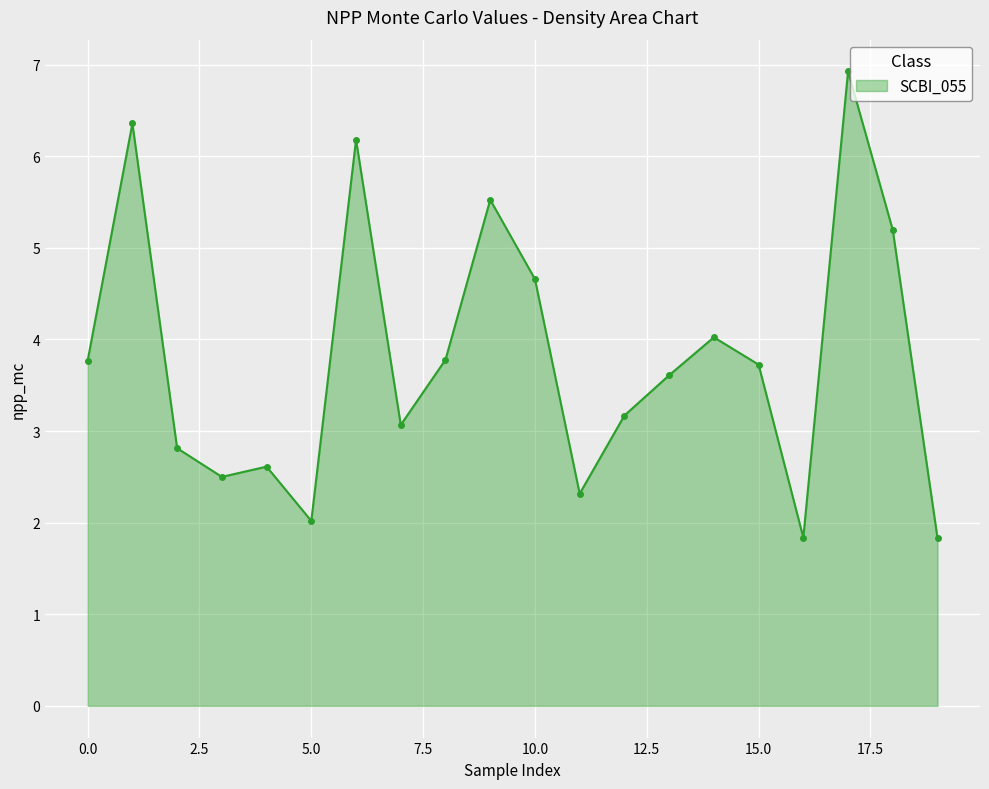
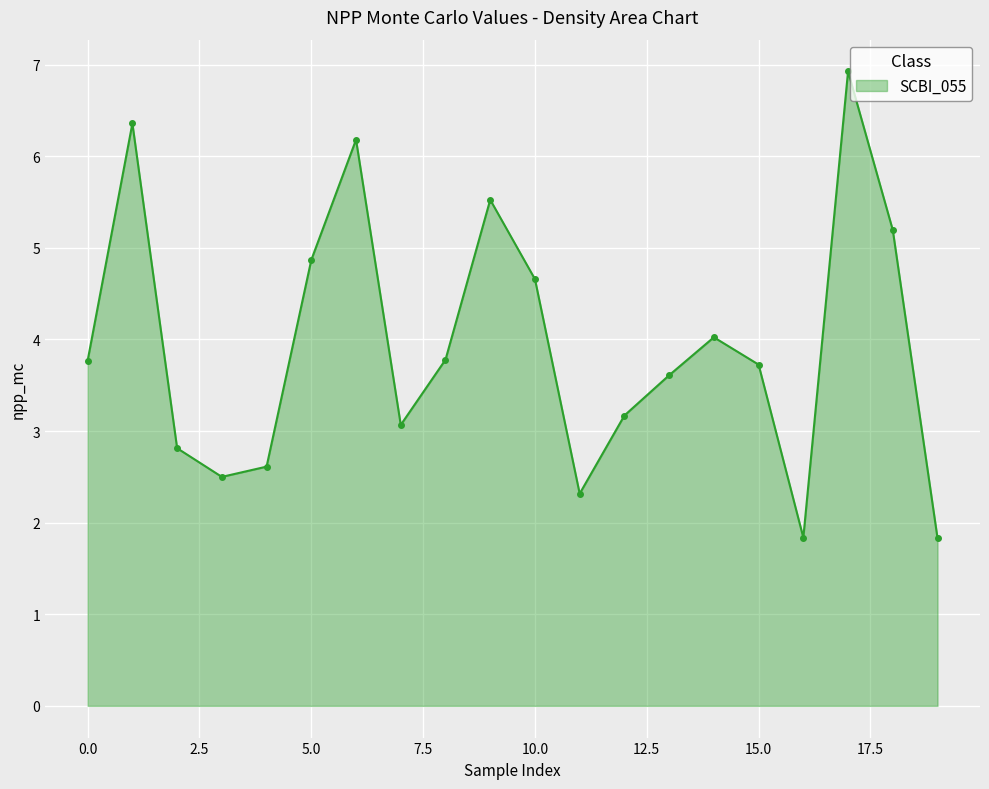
  {
    "0.0": 3.8,
-   "5.0": 2.0,
+   "5.0": 4.9,
    "10.0": 4.7,
    "15.0": 3.7
  }
